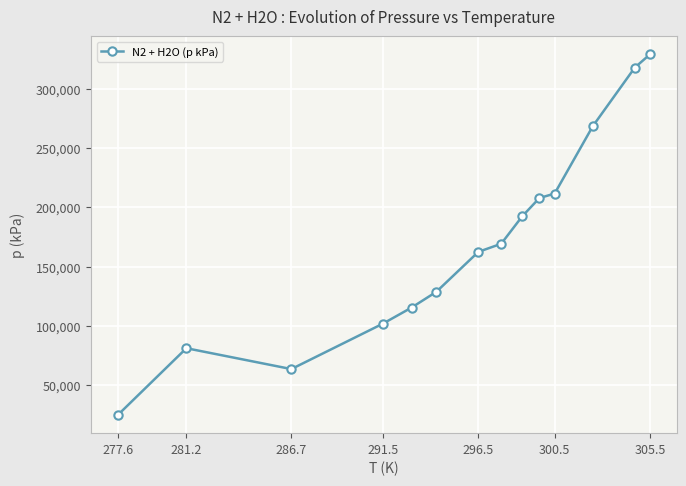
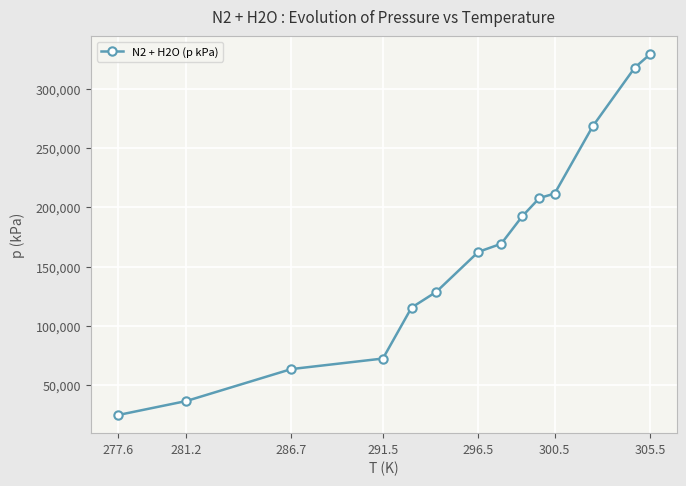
  {
    "277.6": "25,000",
-   "281.2": "81,000",
+   "281.2": "37,000",
    "286.7": "64,000",
-   "291.5": "102,000",
+   "291.5": "73,000",
    "296.5": "162,000",
    "300.5": "212,000",
    "305.5": "329,000"
  }
